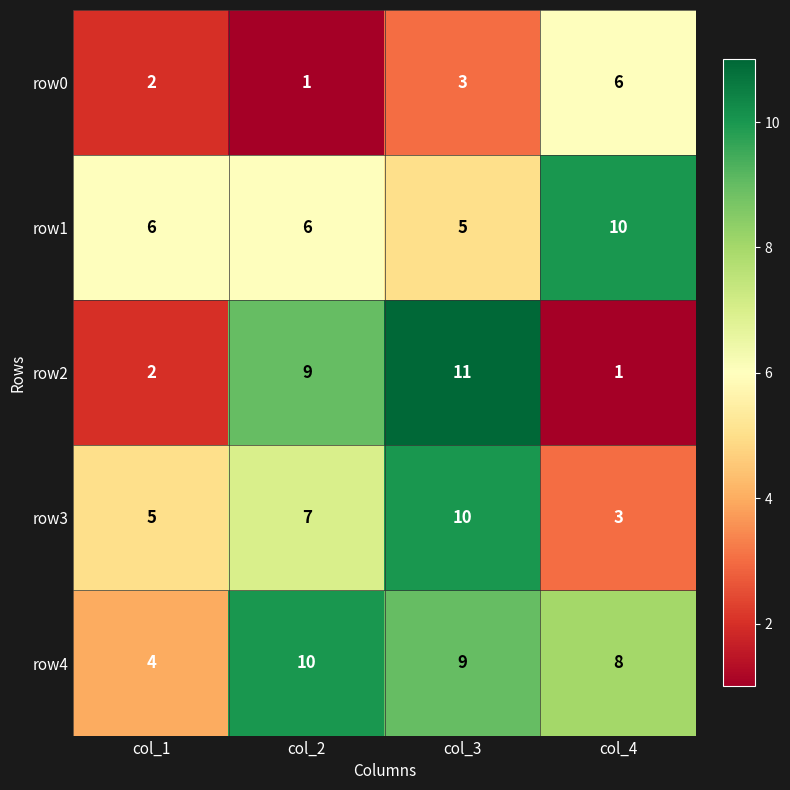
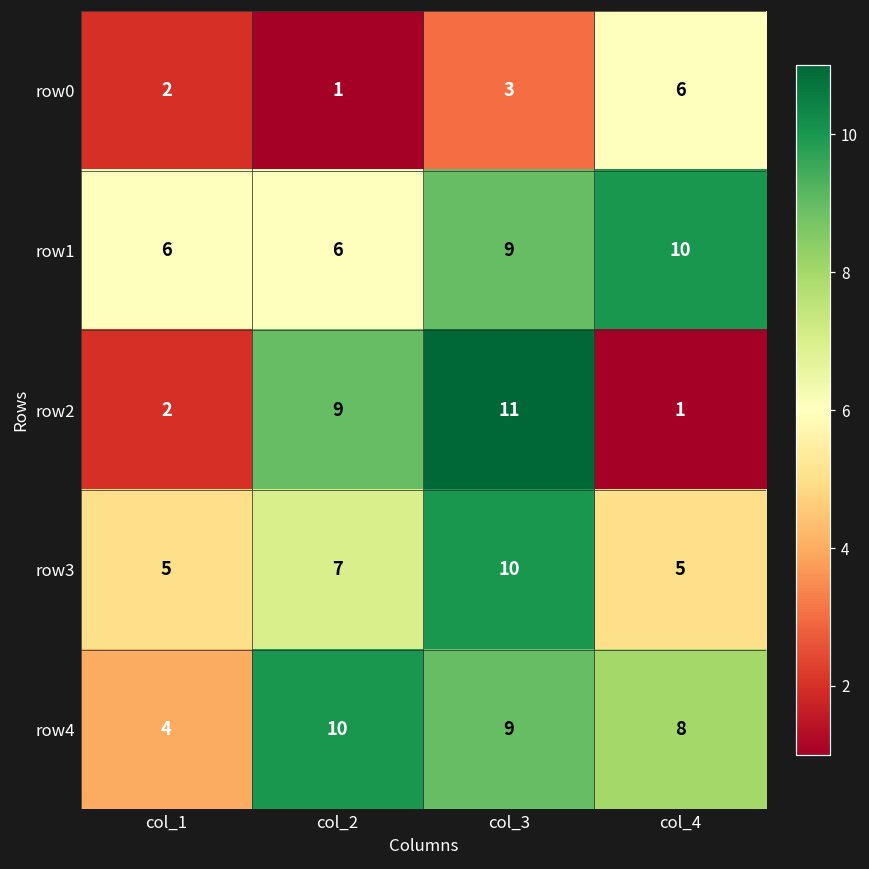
  {
    "row0": {
      "col_1": 2,
      "col_2": 1,
      "col_3": 3,
      "col_4": 6
    },
    "row1": {
      "col_1": 6,
      "col_2": 6,
-     "col_3": 5,
+     "col_3": 9,
      "col_4": 10
    },
    "row2": {
      "col_1": 2,
      "col_2": 9,
      "col_3": 11,
      "col_4": 1
    },
    "row3": {
      "col_1": 5,
      "col_2": 7,
      "col_3": 10,
-     "col_4": 3
+     "col_4": 5
    },
    "row4": {
      "col_1": 4,
      "col_2": 10,
      "col_3": 9,
      "col_4": 8
    }
  }
